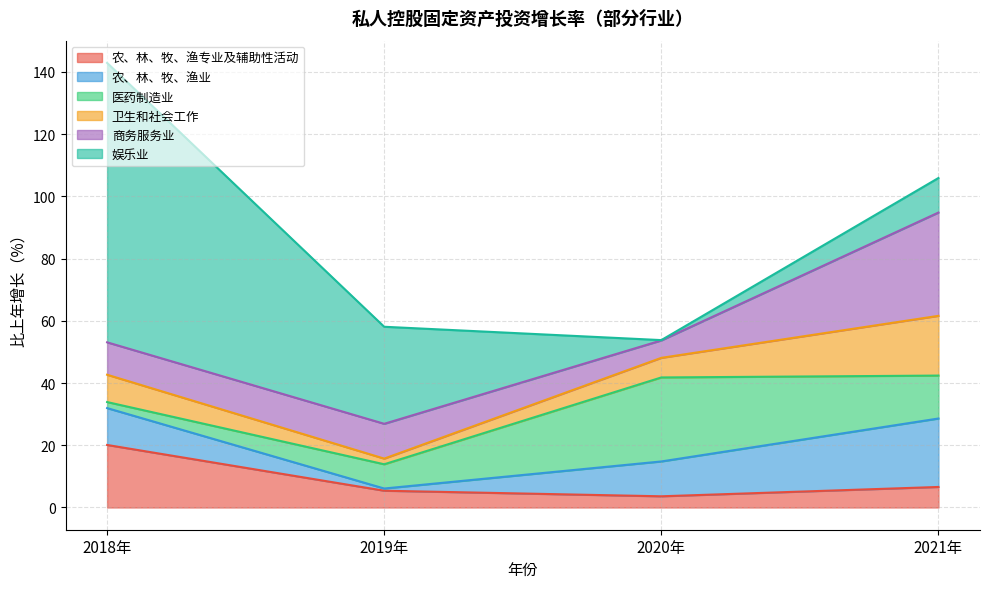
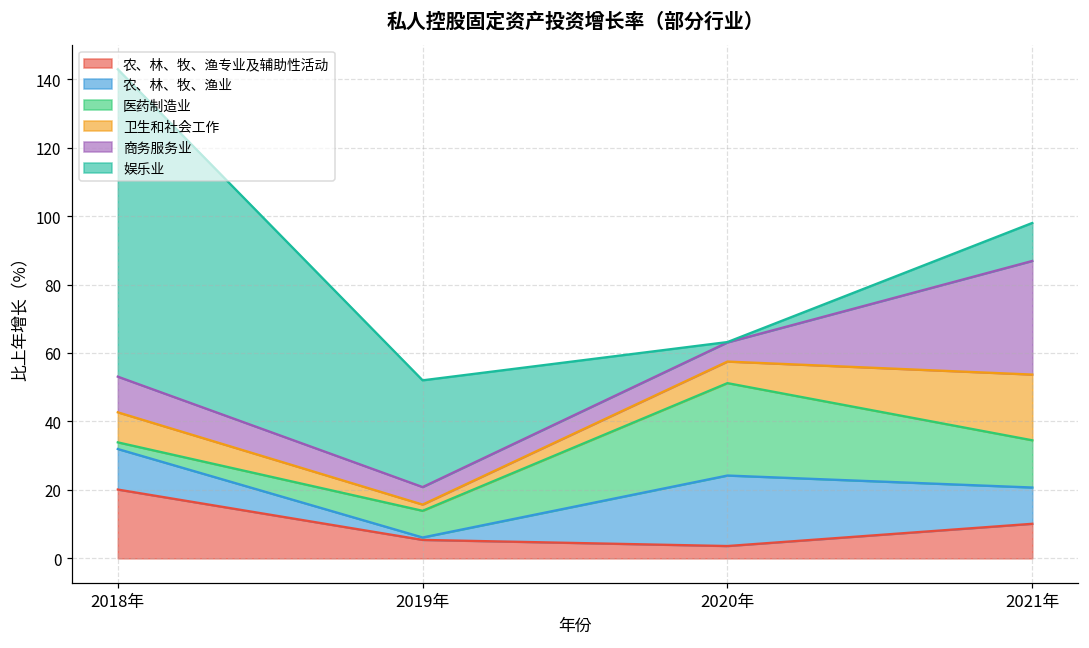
  {
    "农、林、牧、渔专业及辅助性活动": {
      "2018年": 20,
      "2020年": 4,
-     "2021年": 7
+     "2021年": 10
    },
    "农、林、牧、渔业": {
      "2018年": 12,
-     "2020年": 11,
-     "2021年": 22
+     "2020年": 21,
+     "2021年": 11
    },
    "卫生和社会工作": {
      "2018年": 9,
      "2019年": 2,
      "2020年": 6,
      "2021年": 19
    },
    "商务服务业": {
      "2018年": 10,
-     "2019年": 11,
+     "2019年": 5,
      "2021年": 33
    }
  }
